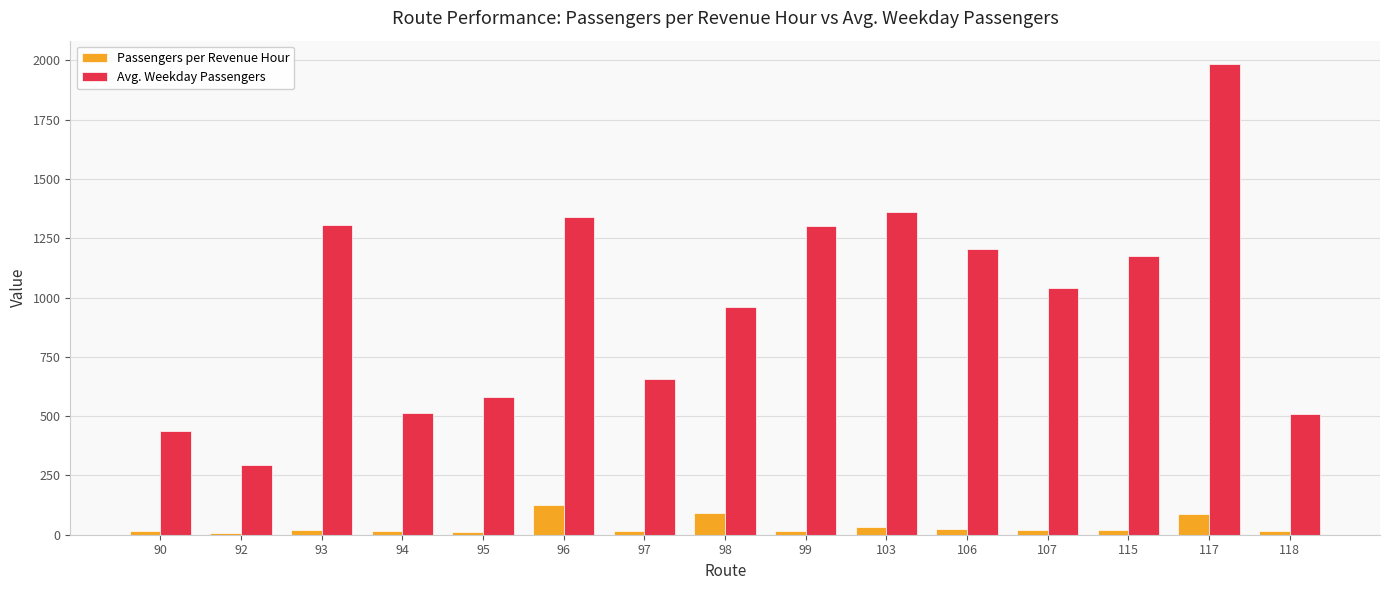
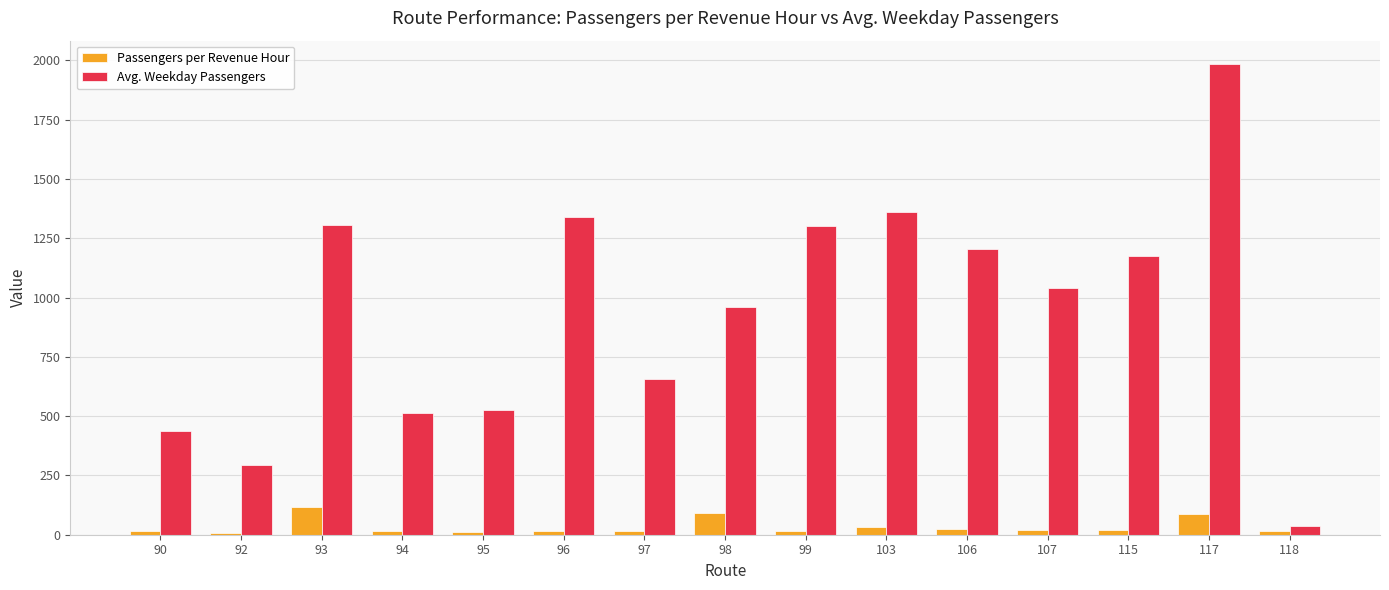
  {
    "Passengers per Revenue Hour": {
      "90": 10,
-     "93": 20,
+     "93": 120,
      "94": 20,
-     "96": 130,
+     "96": 20,
      "97": 20,
      "98": 90,
      "99": 20,
      "103": 30,
      "106": 30,
      "107": 20,
      "115": 20,
      "117": 90,
      "118": 20
    },
    "Avg. Weekday Passengers": {
      "90": 440,
      "92": 290,
      "93": 1310,
      "94": 510,
-     "95": 580,
+     "95": 520,
      "96": 1340,
      "97": 660,
      "98": 960,
      "99": 1300,
      "103": 1360,
      "106": 1200,
      "107": 1040,
      "115": 1170,
      "117": 1980,
-     "118": 510
+     "118": 40
    }
  }
